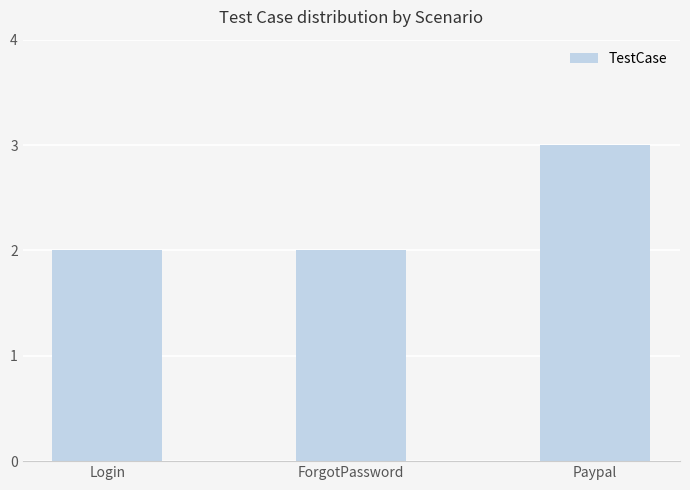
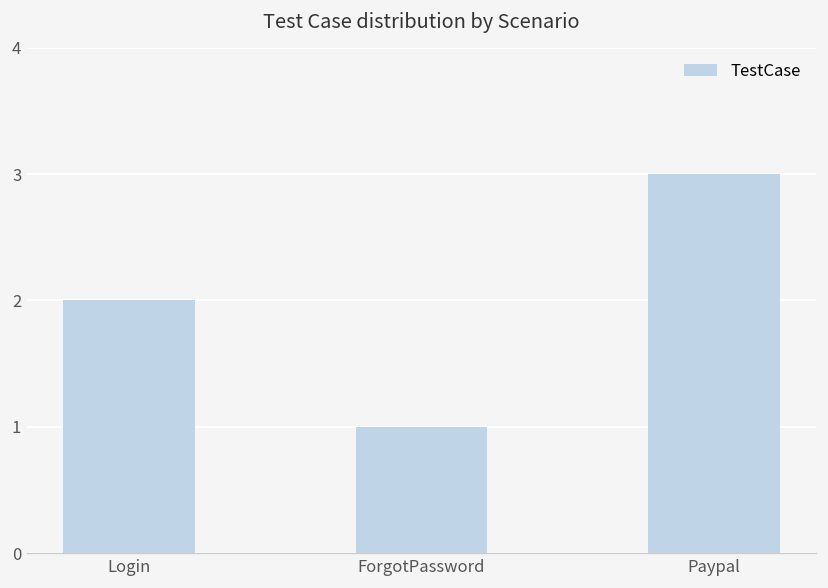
  {
    "Login": 2,
-   "ForgotPassword": 2,
+   "ForgotPassword": 1,
    "Paypal": 3
  }
